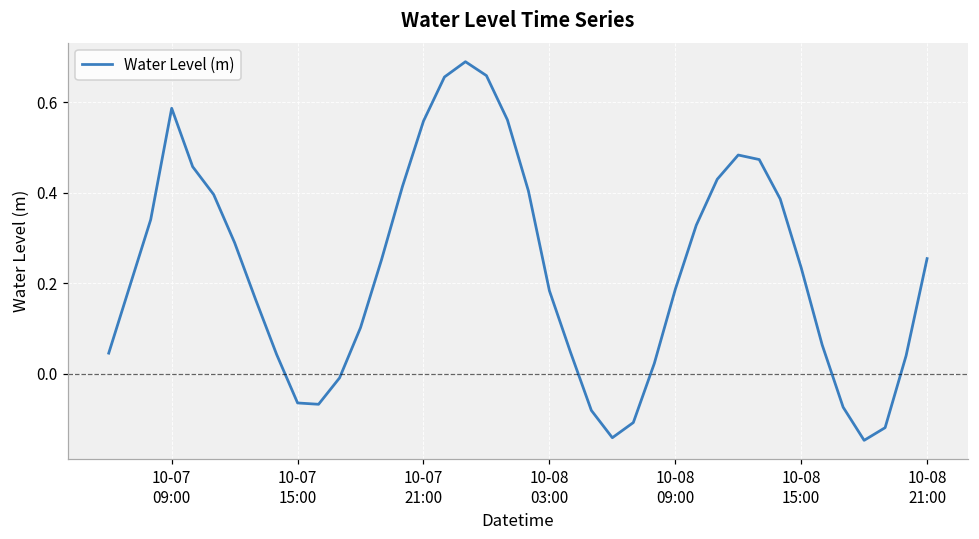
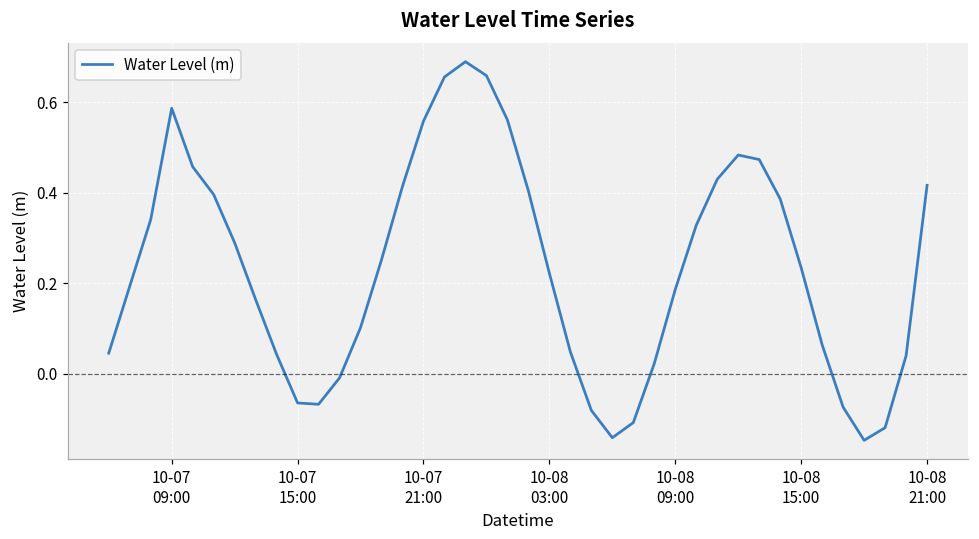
  {
    "10-07 09:00": 0.59,
    "10-07 15:00": -0.06,
    "10-07 21:00": 0.56,
-   "10-08 03:00": 0.18,
+   "10-08 03:00": 0.22,
    "10-08 09:00": 0.19,
    "10-08 15:00": 0.23,
-   "10-08 21:00": 0.25
+   "10-08 21:00": 0.42
  }
